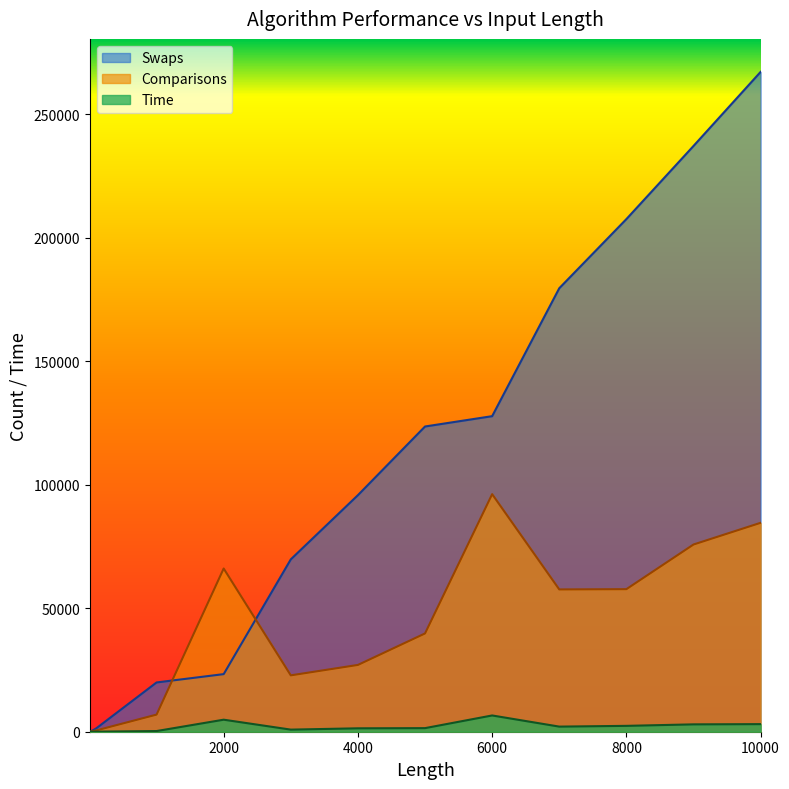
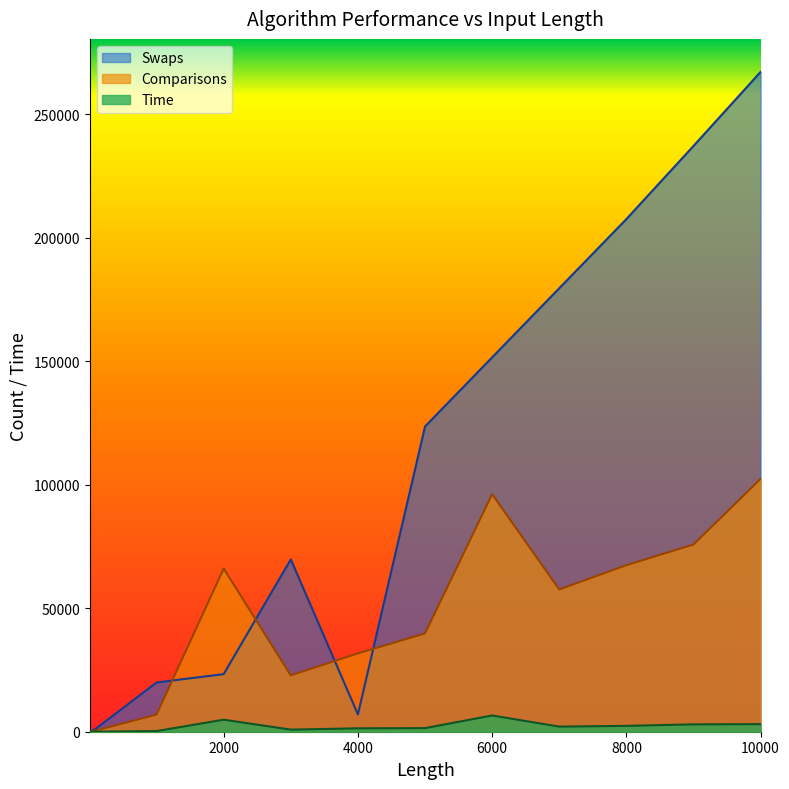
  {
    "Swaps": {
      "2000": 23000,
-     "4000": 96000,
-     "6000": 128000,
+     "4000": 7000,
+     "6000": 152000,
      "8000": 208000,
      "10000": 267000
    },
    "Comparisons": {
      "2000": 66000,
-     "4000": 27000,
+     "4000": 32000,
      "6000": 96000,
-     "8000": 58000,
-     "10000": 85000
+     "8000": 67000,
+     "10000": 102000
    },
    "Time": {
      "2000": 5000,
      "4000": 1000,
      "6000": 7000,
      "8000": 2000,
      "10000": 3000
    }
  }
